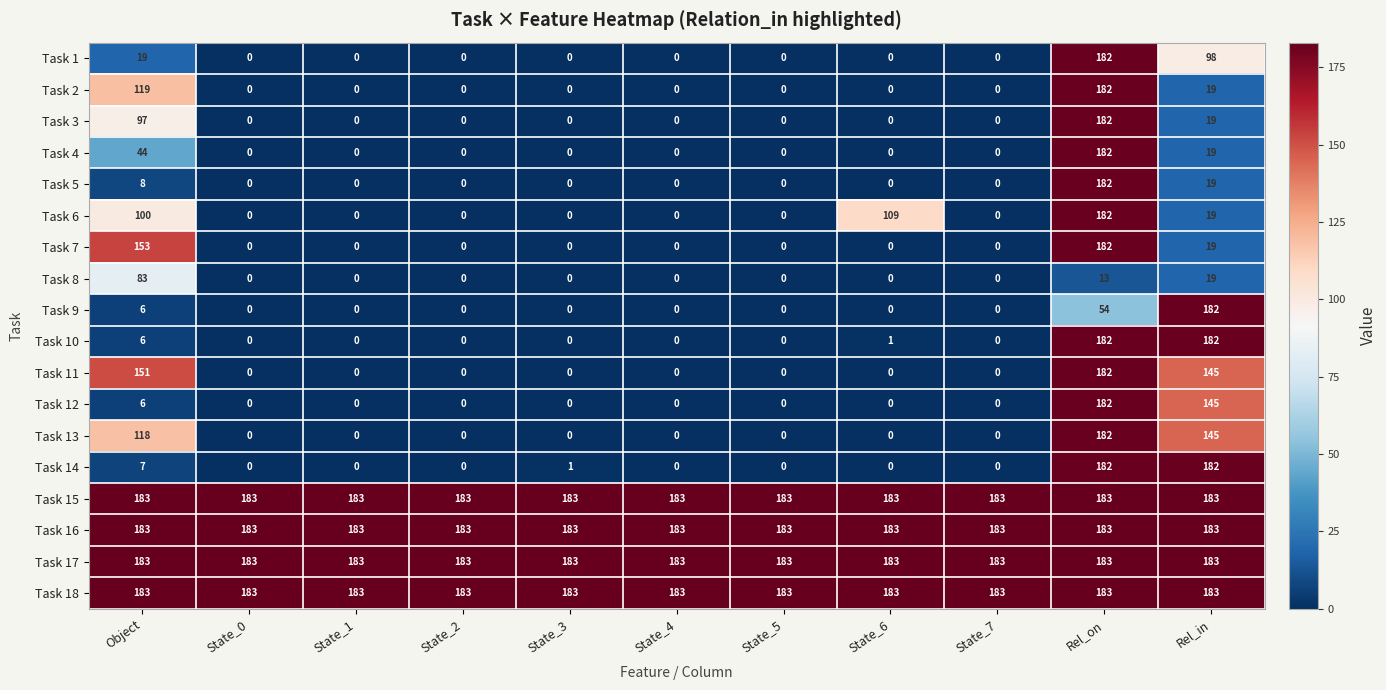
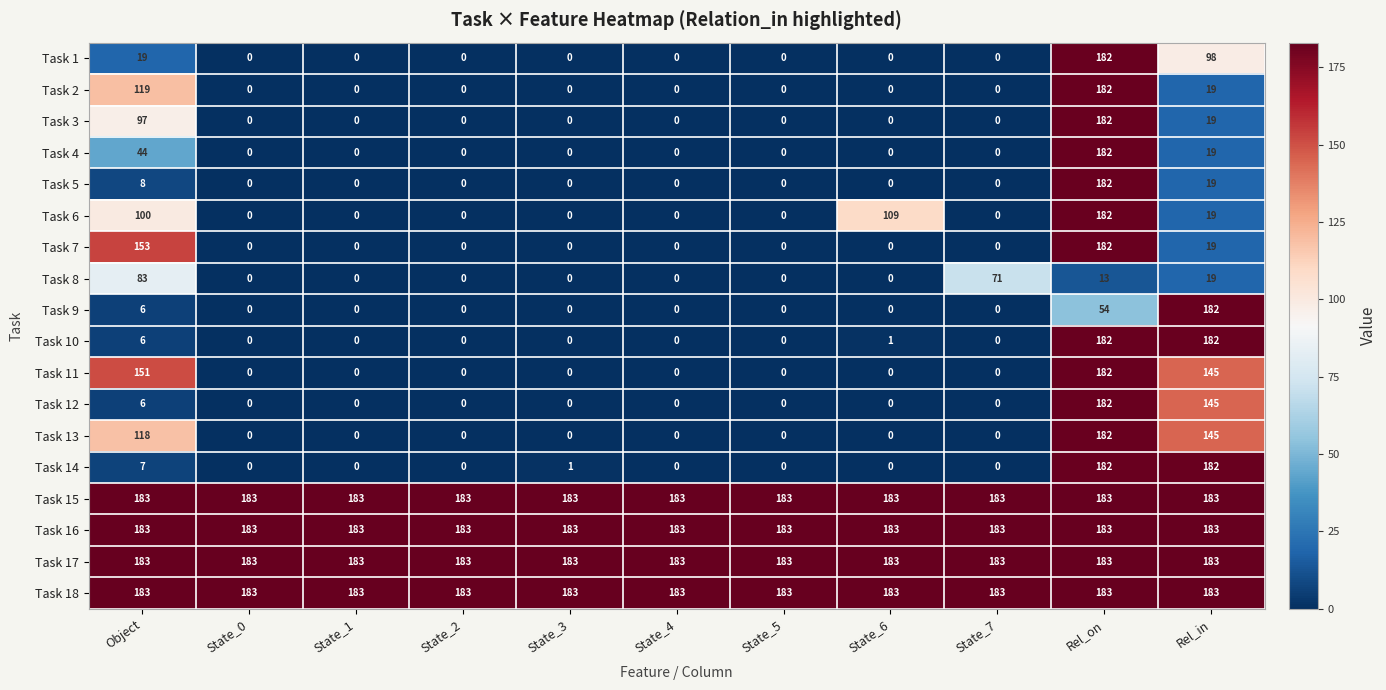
  {
    "Task 1": {
      "Object": 19,
      "State_0": 0,
      "State_1": 0,
      "State_2": 0,
      "State_3": 0,
      "State_4": 0,
      "State_5": 0,
      "State_6": 0,
      "State_7": 0,
      "Rel_on": 182,
      "Rel_in": 98
    },
    "Task 2": {
      "Object": 119,
      "State_0": 0,
      "State_1": 0,
      "State_2": 0,
      "State_3": 0,
      "State_4": 0,
      "State_5": 0,
      "State_6": 0,
      "State_7": 0,
      "Rel_on": 182,
      "Rel_in": 19
    },
    "Task 3": {
      "Object": 97,
      "State_0": 0,
      "State_1": 0,
      "State_2": 0,
      "State_3": 0,
      "State_4": 0,
      "State_5": 0,
      "State_6": 0,
      "State_7": 0,
      "Rel_on": 182,
      "Rel_in": 19
    },
    "Task 4": {
      "Object": 44,
      "State_0": 0,
      "State_1": 0,
      "State_2": 0,
      "State_3": 0,
      "State_4": 0,
      "State_5": 0,
      "State_6": 0,
      "State_7": 0,
      "Rel_on": 182,
      "Rel_in": 19
    },
    "Task 5": {
      "Object": 8,
      "State_0": 0,
      "State_1": 0,
      "State_2": 0,
      "State_3": 0,
      "State_4": 0,
      "State_5": 0,
      "State_6": 0,
      "State_7": 0,
      "Rel_on": 182,
      "Rel_in": 19
    },
    "Task 6": {
      "Object": 100,
      "State_0": 0,
      "State_1": 0,
      "State_2": 0,
      "State_3": 0,
      "State_4": 0,
      "State_5": 0,
      "State_6": 109,
      "State_7": 0,
      "Rel_on": 182,
      "Rel_in": 19
    },
    "Task 7": {
      "Object": 153,
      "State_0": 0,
      "State_1": 0,
      "State_2": 0,
      "State_3": 0,
      "State_4": 0,
      "State_5": 0,
      "State_6": 0,
      "State_7": 0,
      "Rel_on": 182,
      "Rel_in": 19
    },
    "Task 8": {
      "Object": 83,
      "State_0": 0,
      "State_1": 0,
      "State_2": 0,
      "State_3": 0,
      "State_4": 0,
      "State_5": 0,
      "State_6": 0,
-     "State_7": 0,
+     "State_7": 71,
      "Rel_on": 13,
      "Rel_in": 19
    },
    "Task 9": {
      "Object": 6,
      "State_0": 0,
      "State_1": 0,
      "State_2": 0,
      "State_3": 0,
      "State_4": 0,
      "State_5": 0,
      "State_6": 0,
      "State_7": 0,
      "Rel_on": 54,
      "Rel_in": 182
    },
    "Task 10": {
      "Object": 6,
      "State_0": 0,
      "State_1": 0,
      "State_2": 0,
      "State_3": 0,
      "State_4": 0,
      "State_5": 0,
      "State_6": 1,
      "State_7": 0,
      "Rel_on": 182,
      "Rel_in": 182
    },
    "Task 11": {
      "Object": 151,
      "State_0": 0,
      "State_1": 0,
      "State_2": 0,
      "State_3": 0,
      "State_4": 0,
      "State_5": 0,
      "State_6": 0,
      "State_7": 0,
      "Rel_on": 182,
      "Rel_in": 145
    },
    "Task 12": {
      "Object": 6,
      "State_0": 0,
      "State_1": 0,
      "State_2": 0,
      "State_3": 0,
      "State_4": 0,
      "State_5": 0,
      "State_6": 0,
      "State_7": 0,
      "Rel_on": 182,
      "Rel_in": 145
    },
    "Task 13": {
      "Object": 118,
      "State_0": 0,
      "State_1": 0,
      "State_2": 0,
      "State_3": 0,
      "State_4": 0,
      "State_5": 0,
      "State_6": 0,
      "State_7": 0,
      "Rel_on": 182,
      "Rel_in": 145
    },
    "Task 14": {
      "Object": 7,
      "State_0": 0,
      "State_1": 0,
      "State_2": 0,
      "State_3": 1,
      "State_4": 0,
      "State_5": 0,
      "State_6": 0,
      "State_7": 0,
      "Rel_on": 182,
      "Rel_in": 182
    },
    "Task 15": {
      "Object": 183,
      "State_0": 183,
      "State_1": 183,
      "State_2": 183,
      "State_3": 183,
      "State_4": 183,
      "State_5": 183,
      "State_6": 183,
      "State_7": 183,
      "Rel_on": 183,
      "Rel_in": 183
    },
    "Task 16": {
      "Object": 183,
      "State_0": 183,
      "State_1": 183,
      "State_2": 183,
      "State_3": 183,
      "State_4": 183,
      "State_5": 183,
      "State_6": 183,
      "State_7": 183,
      "Rel_on": 183,
      "Rel_in": 183
    },
    "Task 17": {
      "Object": 183,
      "State_0": 183,
      "State_1": 183,
      "State_2": 183,
      "State_3": 183,
      "State_4": 183,
      "State_5": 183,
      "State_6": 183,
      "State_7": 183,
      "Rel_on": 183,
      "Rel_in": 183
    },
    "Task 18": {
      "Object": 183,
      "State_0": 183,
      "State_1": 183,
      "State_2": 183,
      "State_3": 183,
      "State_4": 183,
      "State_5": 183,
      "State_6": 183,
      "State_7": 183,
      "Rel_on": 183,
      "Rel_in": 183
    }
  }
